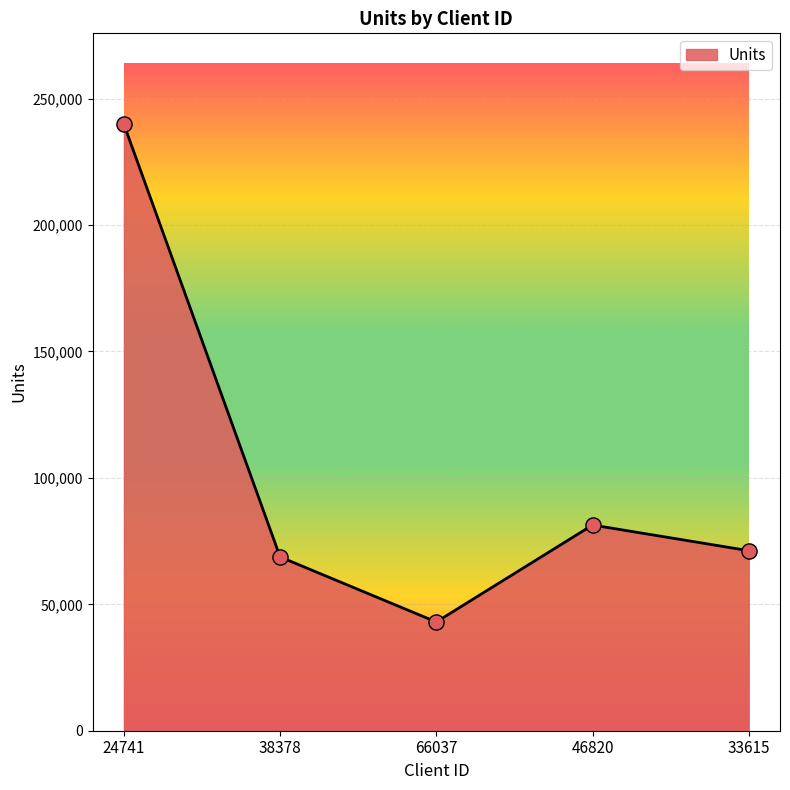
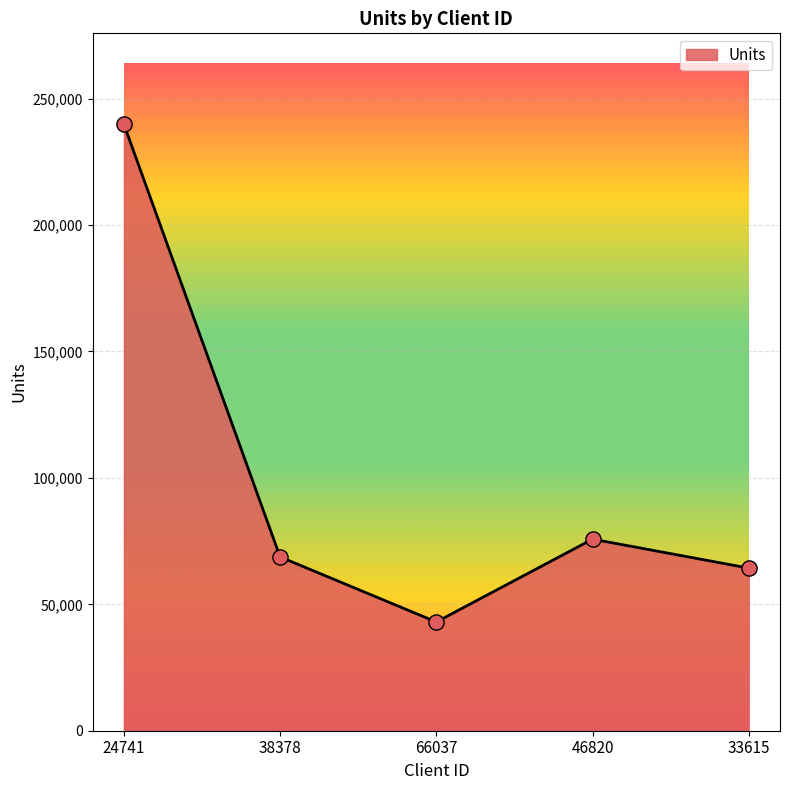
  {
    "24741": "240,000",
    "38378": "69,000",
    "66037": "43,000",
-   "46820": "81,000",
-   "33615": "71,000"
+   "46820": "76,000",
+   "33615": "64,000"
  }
